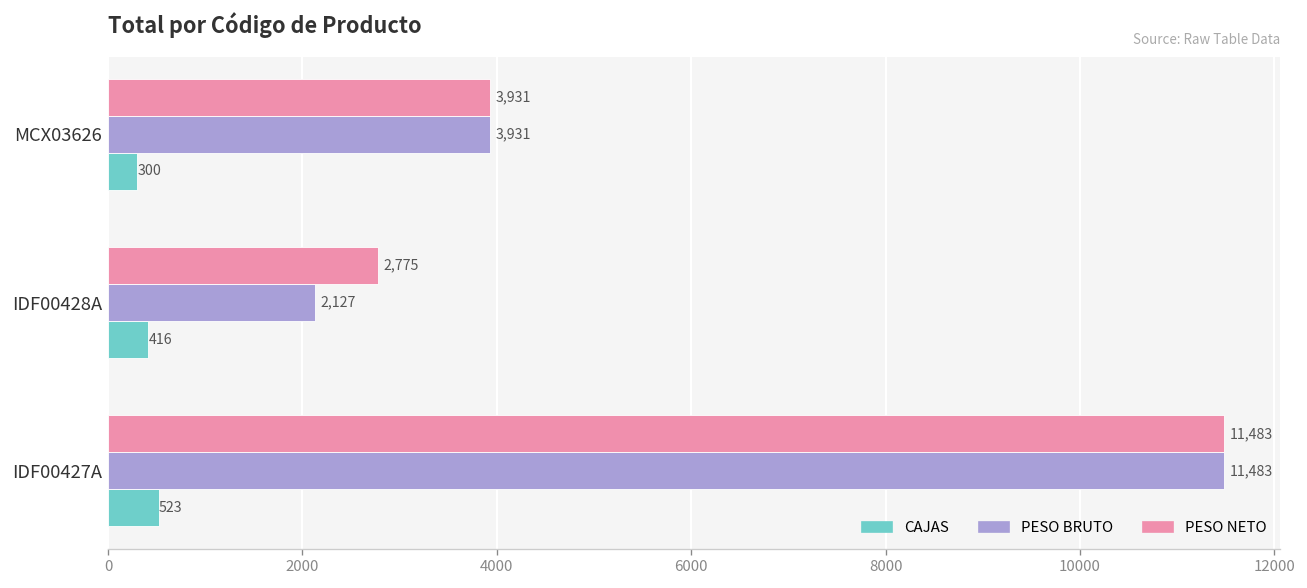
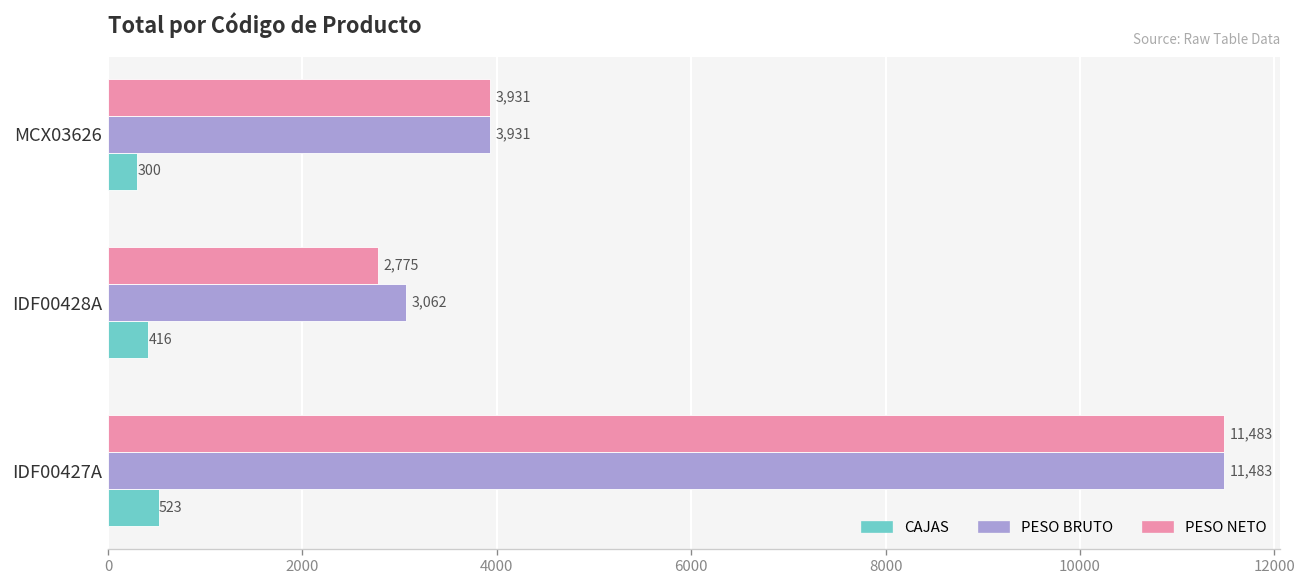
  {
    "CAJAS": {
      "MCX03626": "300",
      "IDF00428A": "416",
      "IDF00427A": "523"
    },
    "PESO BRUTO": {
      "MCX03626": "3,931",
-     "IDF00428A": "2,127",
+     "IDF00428A": "3,062",
      "IDF00427A": "11,483"
    },
    "PESO NETO": {
      "MCX03626": "3,931",
      "IDF00428A": "2,775",
      "IDF00427A": "11,483"
    }
  }
